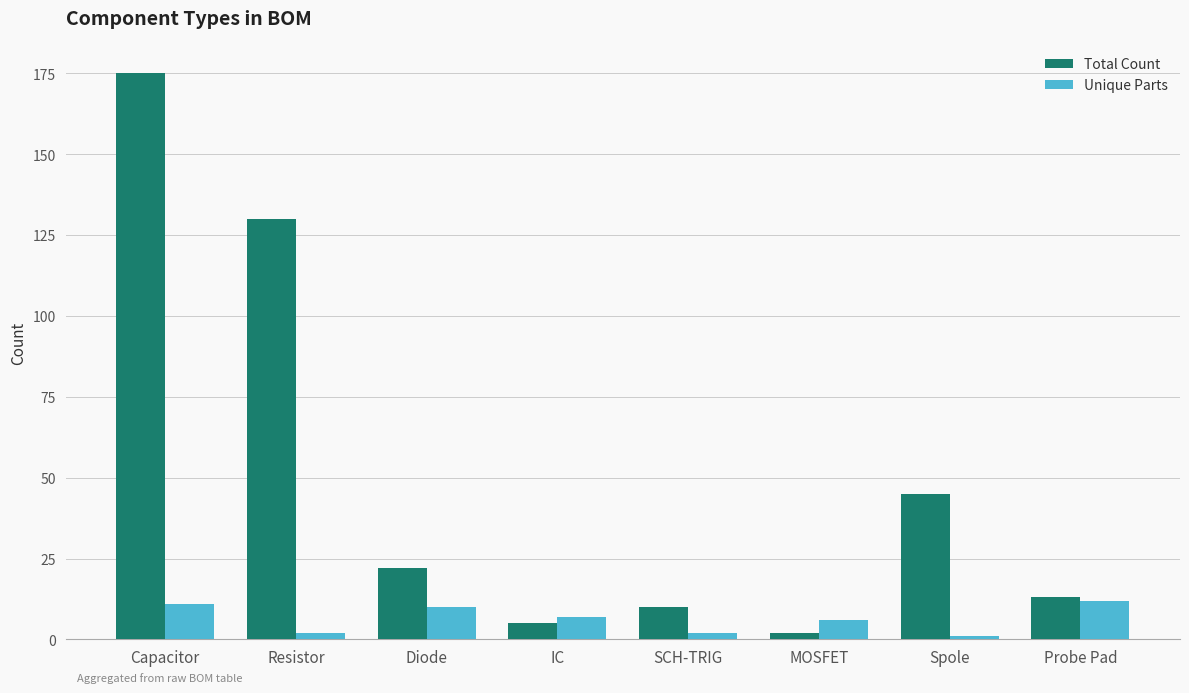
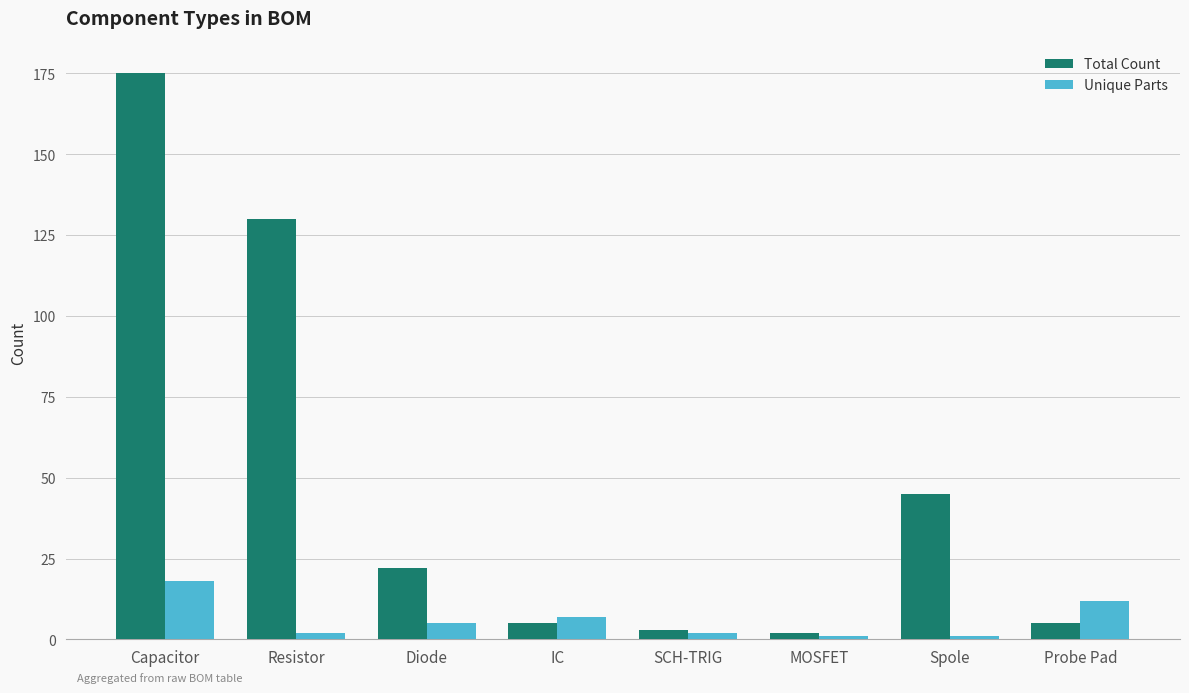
  {
    "Total Count": {
      "Capacitor": 175,
      "Resistor": 130,
      "Diode": 22,
      "IC": 5,
-     "SCH-TRIG": 10,
+     "SCH-TRIG": 3,
      "MOSFET": 2,
      "Spole": 45,
-     "Probe Pad": 13
+     "Probe Pad": 5
    },
    "Unique Parts": {
-     "Capacitor": 11,
+     "Capacitor": 18,
      "Resistor": 2,
-     "Diode": 10,
+     "Diode": 5,
      "IC": 7,
      "SCH-TRIG": 2,
-     "MOSFET": 6,
+     "MOSFET": 1,
      "Spole": 1,
      "Probe Pad": 12
    }
  }
